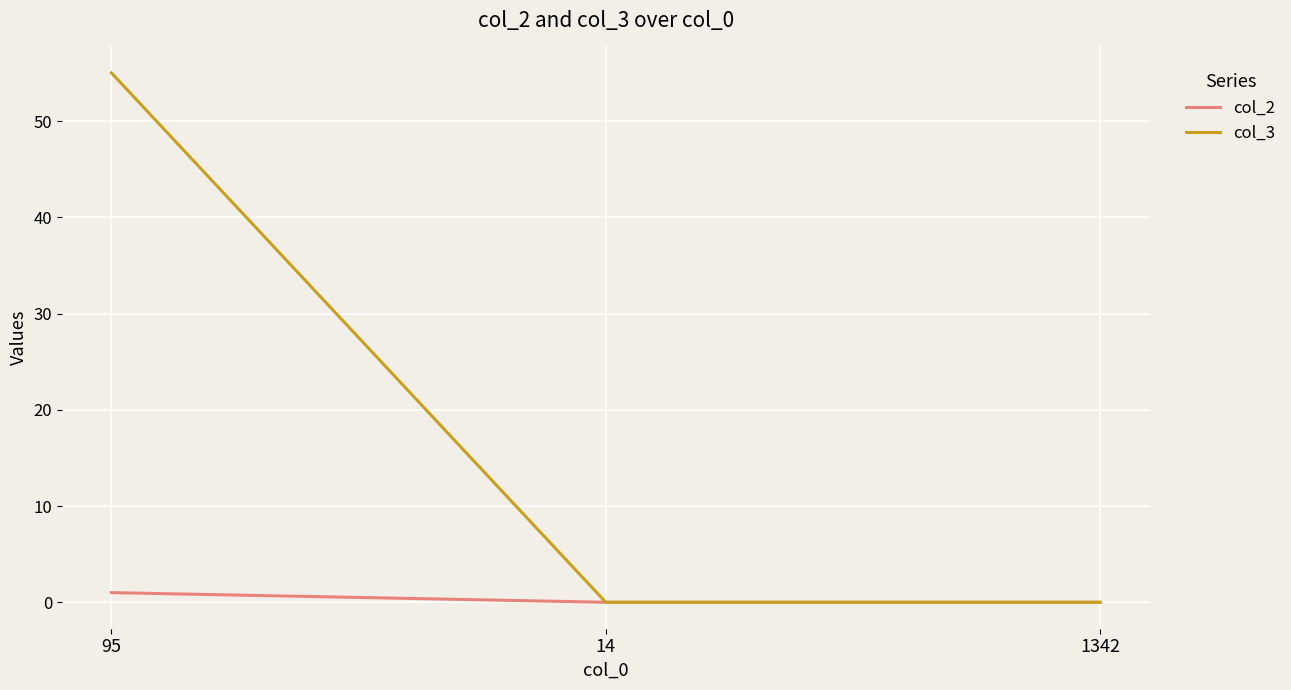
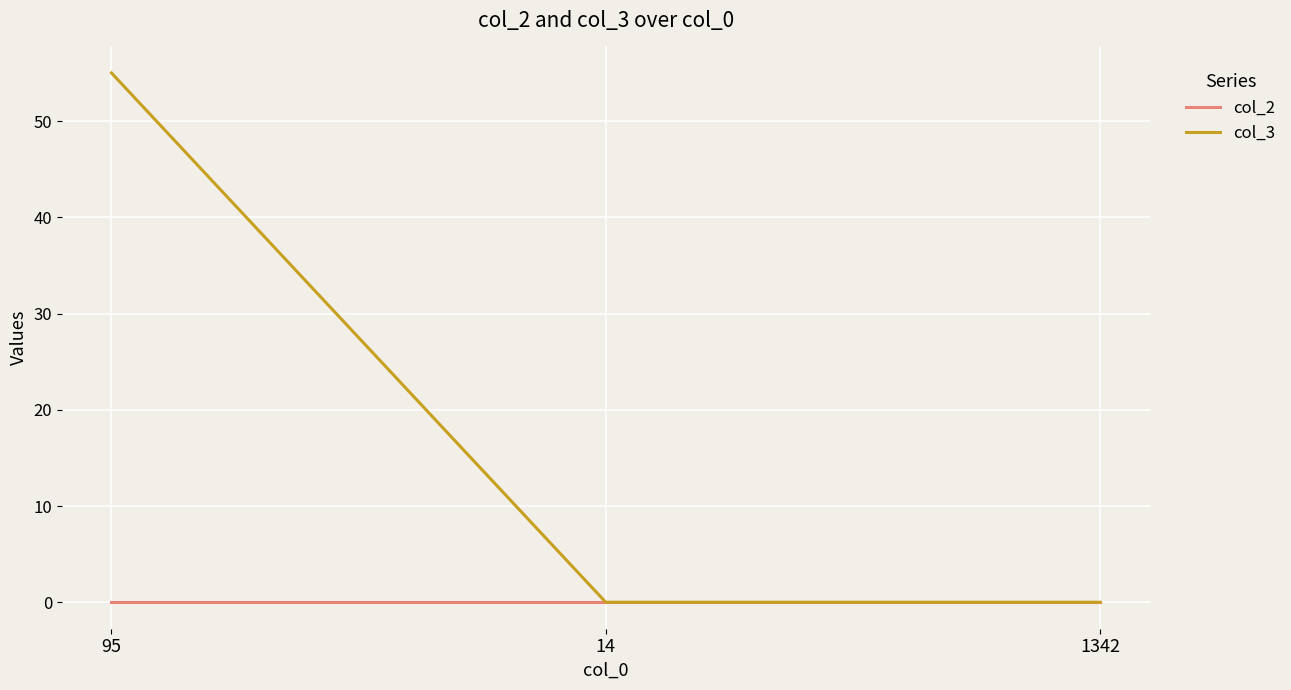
  {
    "col_2": {
-     "95": 1
+     "95": 0
    },
    "col_3": {
      "95": 55
    }
  }
